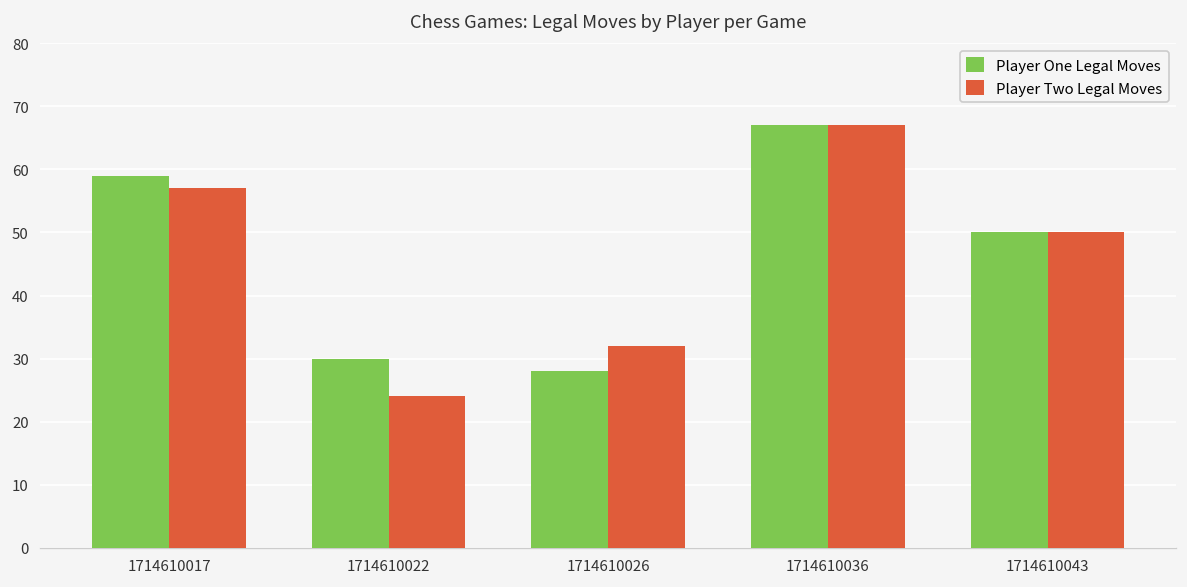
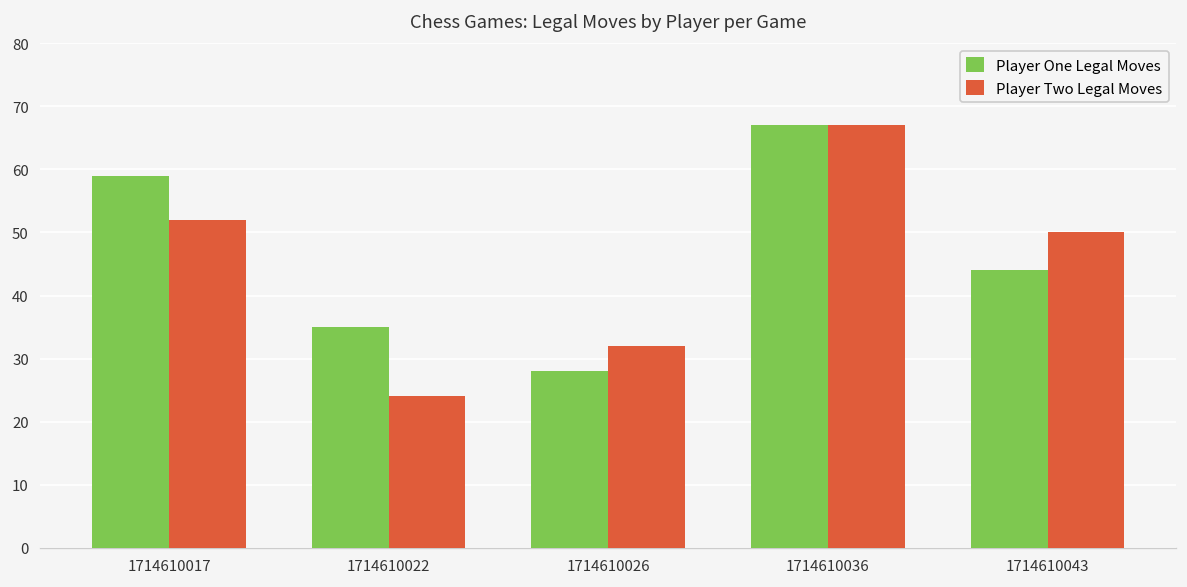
  {
    "Player One Legal Moves": {
      "1714610017": 59,
-     "1714610022": 30,
+     "1714610022": 35,
      "1714610026": 28,
      "1714610036": 67,
-     "1714610043": 50
+     "1714610043": 44
    },
    "Player Two Legal Moves": {
-     "1714610017": 57,
+     "1714610017": 52,
      "1714610022": 24,
      "1714610026": 32,
      "1714610036": 67,
      "1714610043": 50
    }
  }
